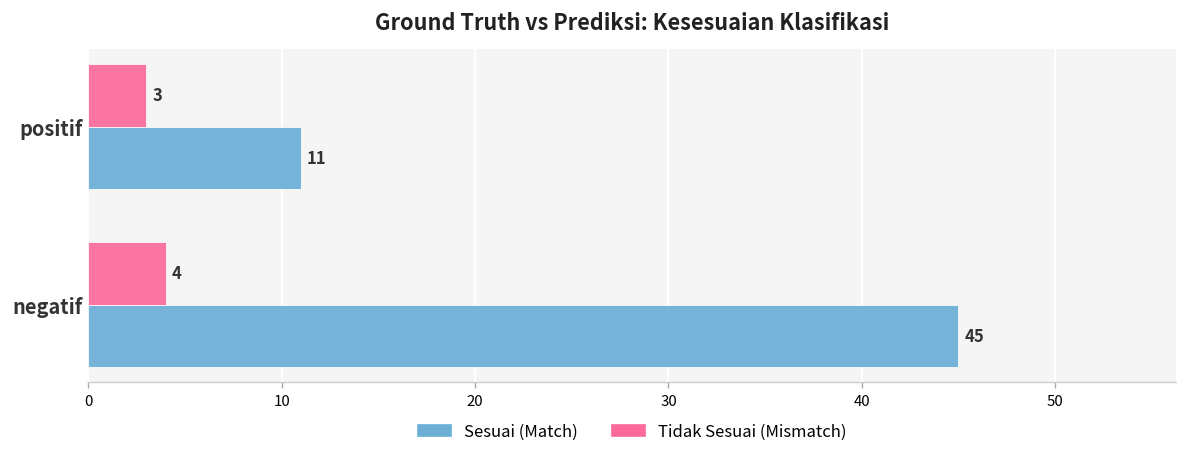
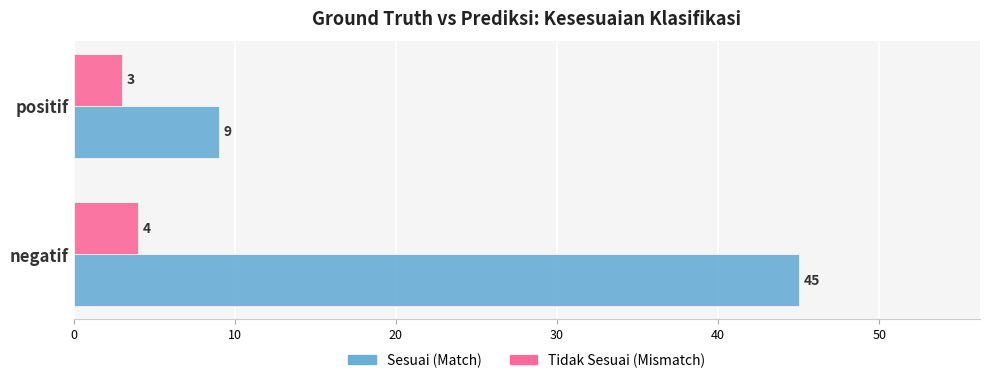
  {
    "Sesuai (Match)": {
-     "positif": 11,
+     "positif": 9,
      "negatif": 45
    },
    "Tidak Sesuai (Mismatch)": {
      "positif": 3,
      "negatif": 4
    }
  }
